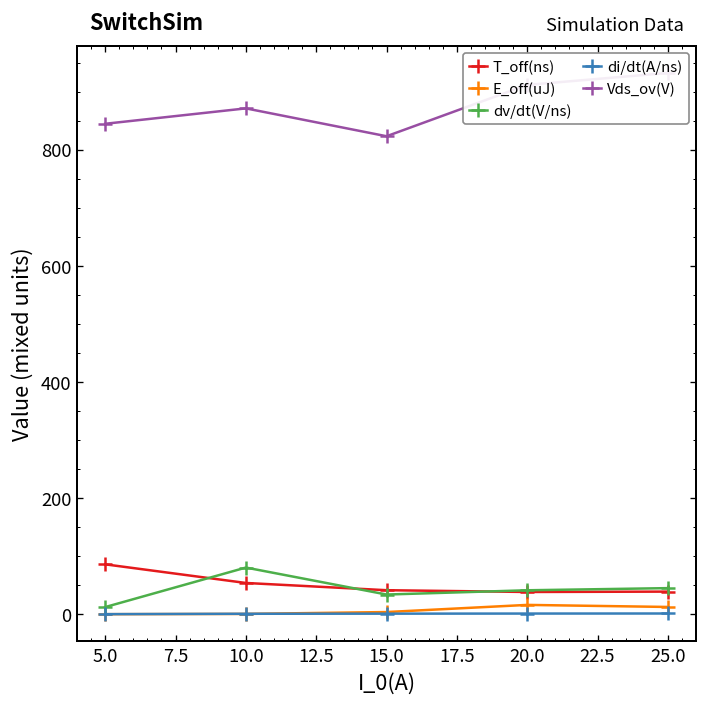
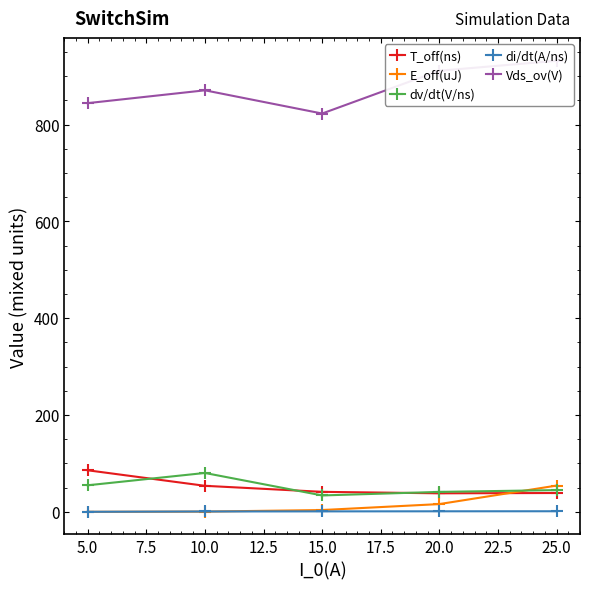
  {
    "T_off(ns)": {
      "5.0": 90,
      "10.0": 50,
      "15.0": 40,
      "25.0": 40
    },
    "E_off(uJ)": {
      "20.0": 20,
-     "25.0": 10
+     "25.0": 50
    },
    "dv/dt(V/ns)": {
-     "5.0": 10,
+     "5.0": 50,
      "10.0": 80,
      "15.0": 30,
      "25.0": 40
    },
    "di/dt(A/ns)": {
      "20.0": 0,
      "25.0": 0
    },
    "Vds_ov(V)": {
      "5.0": 840,
      "10.0": 870,
      "15.0": 820
    }
  }
